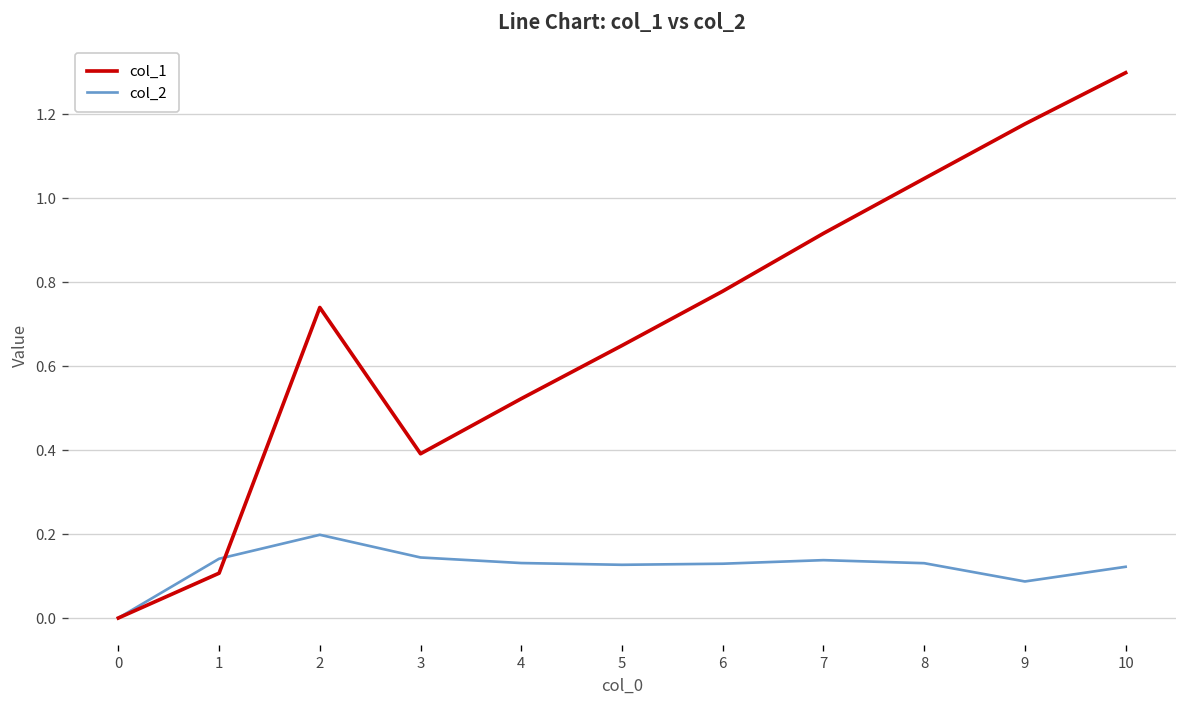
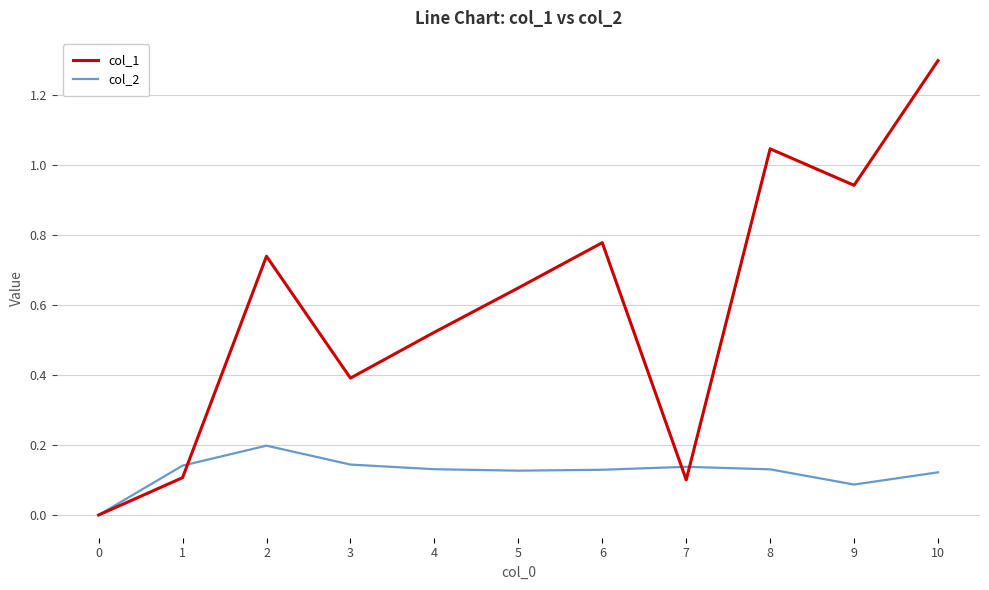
  {
    "col_1": {
      "1": 0.11,
      "2": 0.74,
      "3": 0.39,
      "4": 0.52,
      "5": 0.65,
      "6": 0.78,
-     "7": 0.92,
+     "7": 0.10,
      "8": 1.05,
-     "9": 1.18,
+     "9": 0.94,
      "10": 1.30
    },
    "col_2": {
      "1": 0.14,
      "2": 0.20,
      "3": 0.14,
      "4": 0.13,
      "5": 0.13,
      "6": 0.13,
      "7": 0.14,
      "8": 0.13,
      "9": 0.09,
      "10": 0.12
    }
  }
